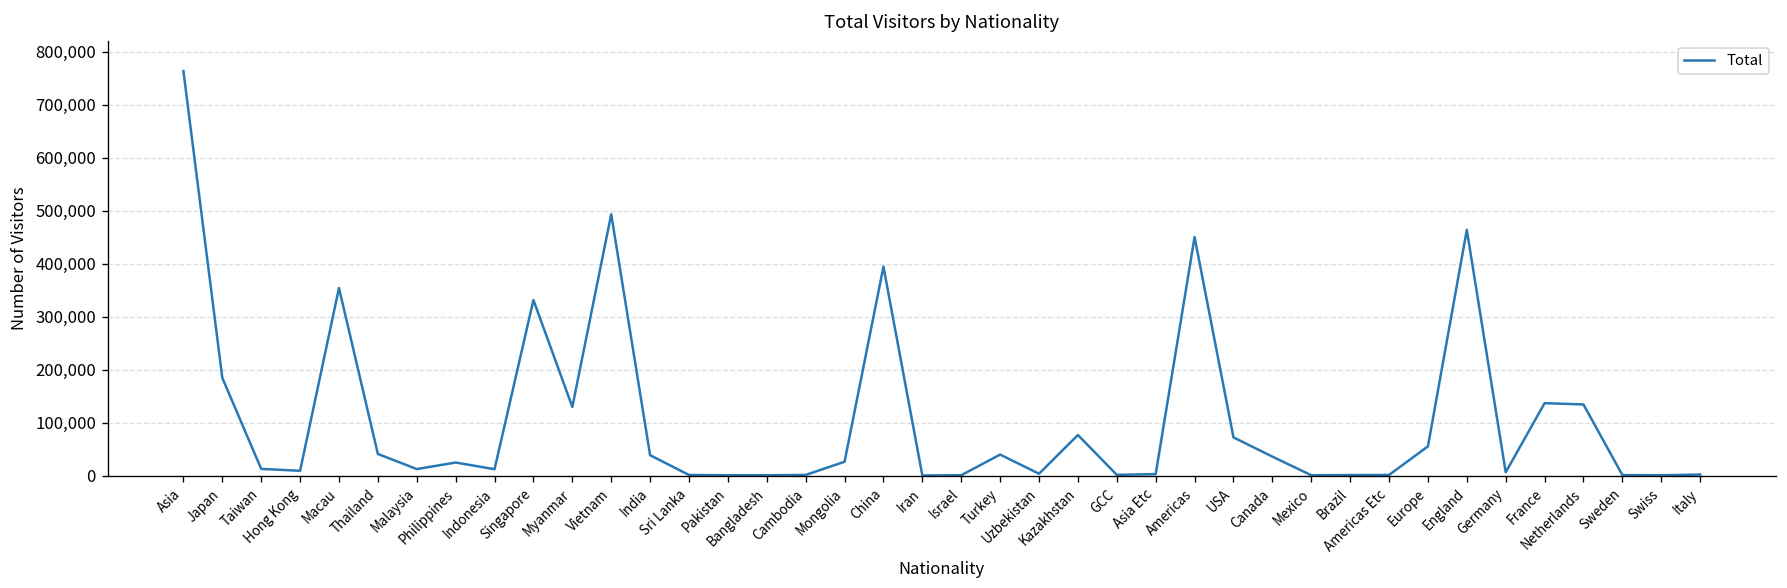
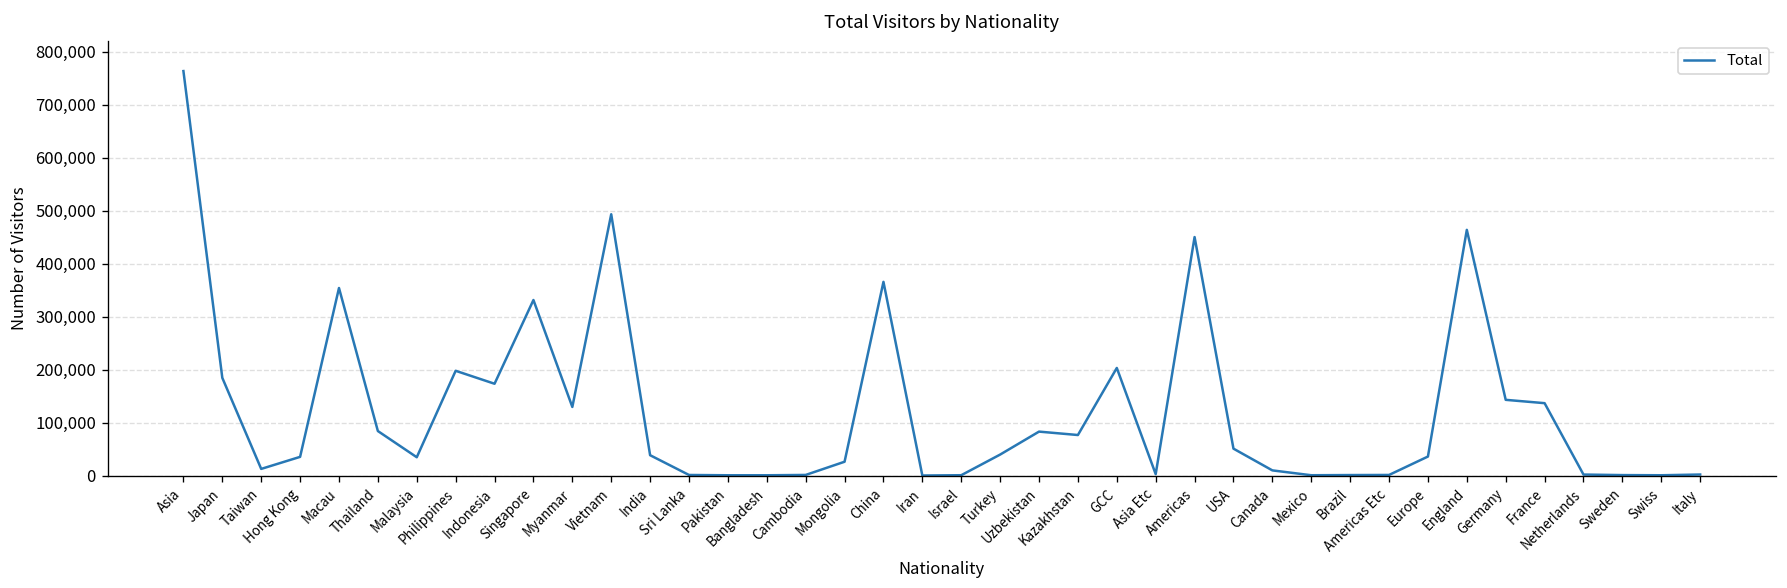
  {
    "Asia": "760,000",
    "Japan": "180,000",
    "Taiwan": "10,000",
-   "Hong Kong": "10,000",
+   "Hong Kong": "40,000",
    "Macau": "350,000",
-   "Thailand": "40,000",
-   "Malaysia": "10,000",
-   "Philippines": "20,000",
-   "Indonesia": "10,000",
+   "Thailand": "80,000",
+   "Malaysia": "30,000",
+   "Philippines": "200,000",
+   "Indonesia": "170,000",
    "Singapore": "330,000",
    "Myanmar": "130,000",
    "Vietnam": "490,000",
    "India": "40,000",
    "Sri Lanka": "0",
    "Pakistan": "0",
    "Bangladesh": "0",
    "Cambodia": "0",
    "Mongolia": "30,000",
-   "China": "390,000",
+   "China": "370,000",
    "Iran": "0",
    "Israel": "0",
    "Turkey": "40,000",
-   "Uzbekistan": "0",
+   "Uzbekistan": "80,000",
    "Kazakhstan": "80,000",
-   "GCC": "0",
+   "GCC": "200,000",
    "Asia Etc": "0",
    "Americas": "450,000",
-   "USA": "70,000",
-   "Canada": "40,000",
+   "USA": "50,000",
+   "Canada": "10,000",
    "Mexico": "0",
    "Brazil": "0",
    "Americas Etc": "0",
-   "Europe": "60,000",
+   "Europe": "40,000",
    "England": "460,000",
-   "Germany": "10,000",
+   "Germany": "140,000",
    "France": "140,000",
-   "Netherlands": "130,000",
+   "Netherlands": "0",
    "Sweden": "0",
    "Swiss": "0",
    "Italy": "0"
  }
